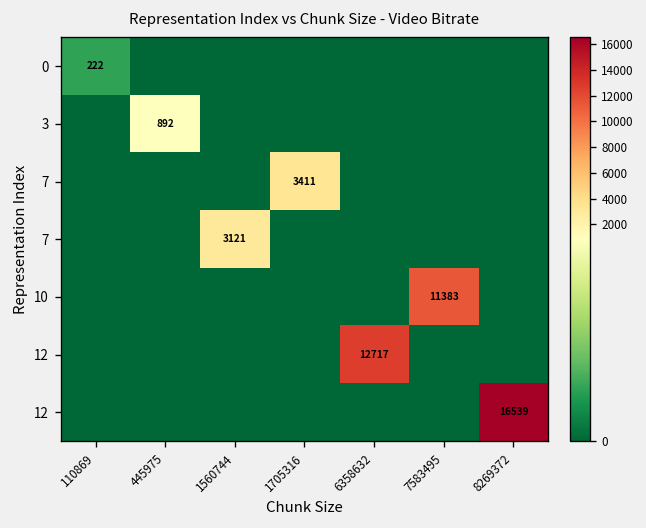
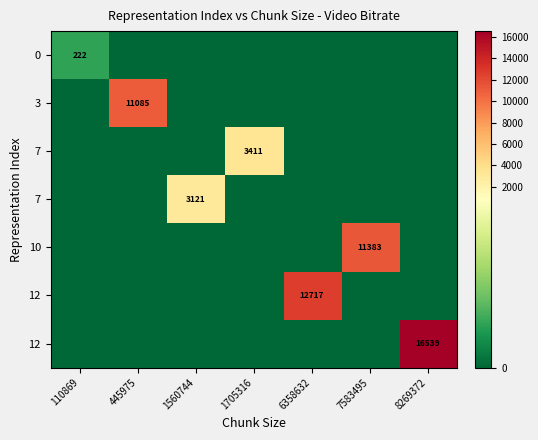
  {
    "0": {
      "110869": 222
    },
    "3": {
-     "445975": 892
+     "445975": 11085
    },
    "10": {
      "7583495": 11383
    }
  }
